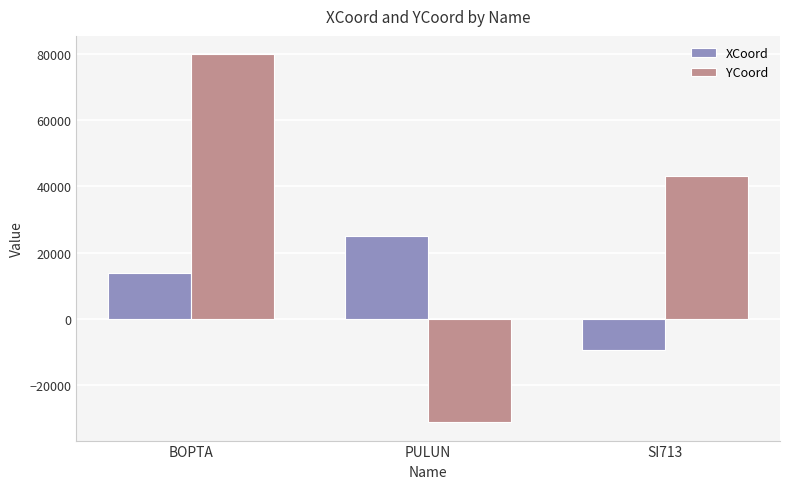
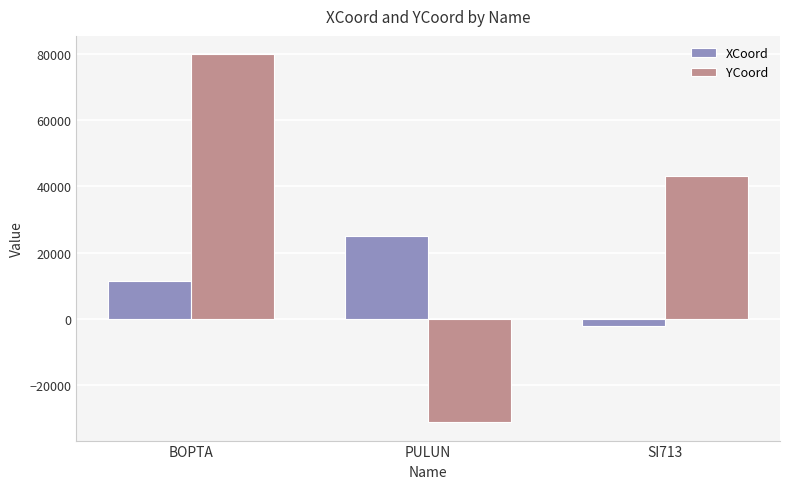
  {
    "XCoord": {
-     "BOPTA": 14000,
+     "BOPTA": 11000,
      "PULUN": 25000,
-     "SI713": -9000
+     "SI713": -2000
    },
    "YCoord": {
      "BOPTA": 80000,
      "PULUN": -31000,
      "SI713": 43000
    }
  }
